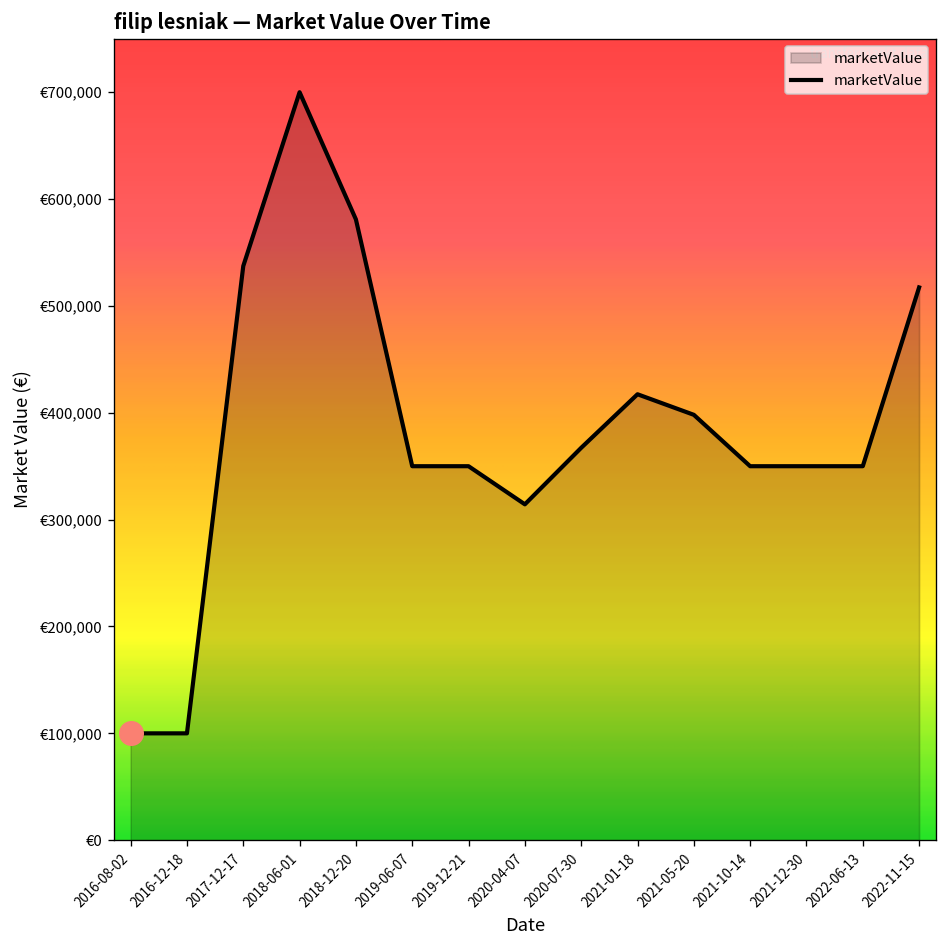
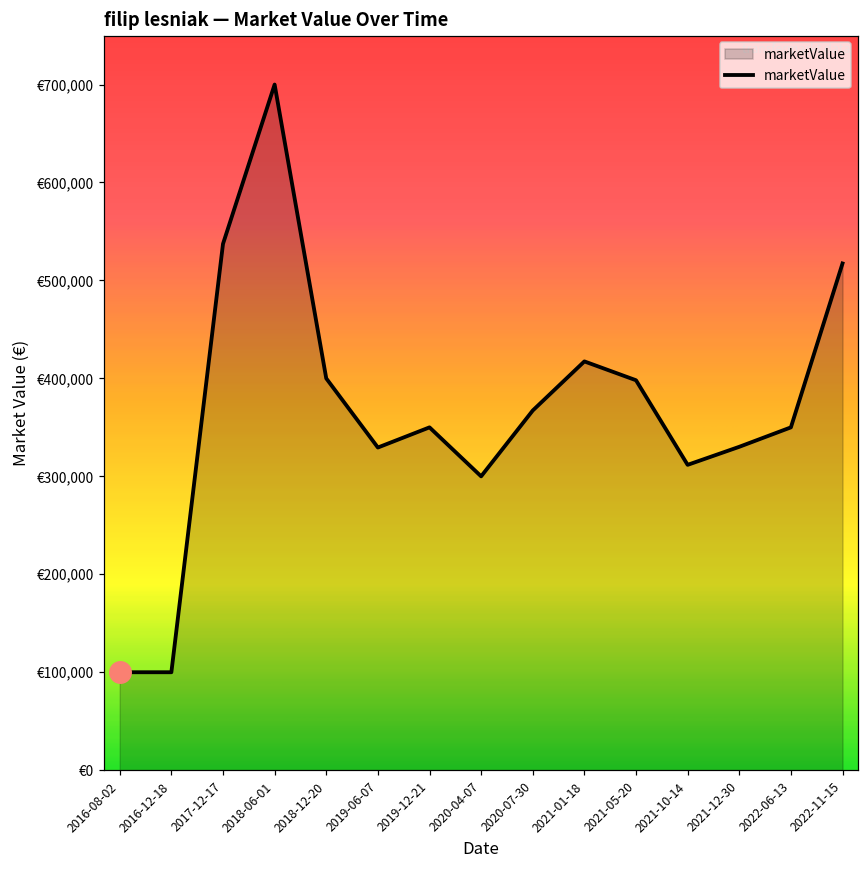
  {
    "marketValue": {
      "2016-12-18": "€100,000",
      "2017-12-17": "€540,000",
      "2018-06-01": "€700,000",
-     "2018-12-20": "€580,000",
-     "2019-06-07": "€350,000",
+     "2018-12-20": "€400,000",
+     "2019-06-07": "€330,000",
      "2019-12-21": "€350,000",
-     "2020-04-07": "€310,000",
+     "2020-04-07": "€300,000",
      "2020-07-30": "€370,000",
      "2021-01-18": "€420,000",
      "2021-05-20": "€400,000",
-     "2021-10-14": "€350,000",
-     "2021-12-30": "€350,000",
+     "2021-10-14": "€310,000",
+     "2021-12-30": "€330,000",
      "2022-06-13": "€350,000",
      "2022-11-15": "€520,000"
    }
  }
